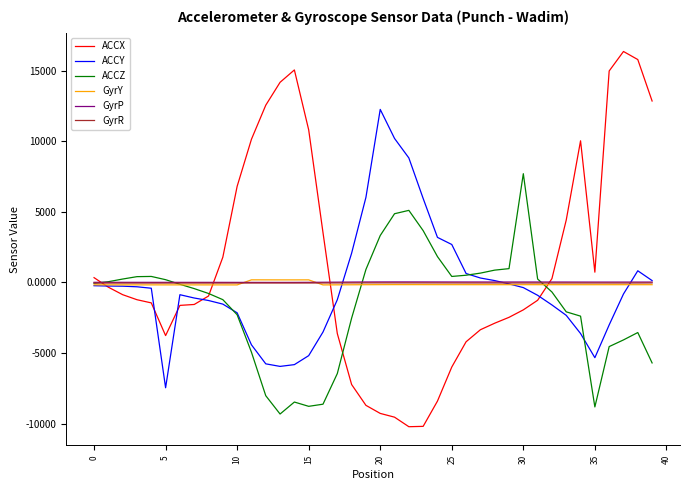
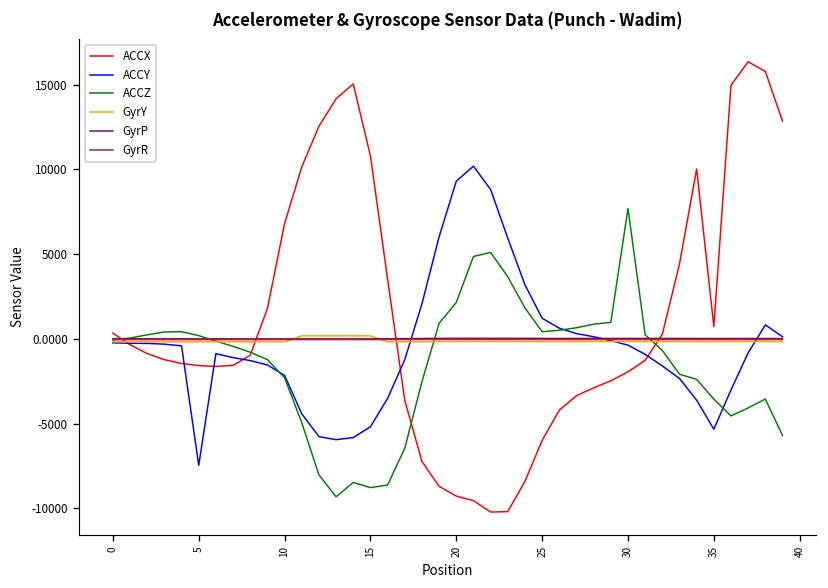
  {
    "ACCX": {
      "0": 300,
-     "5": -3800,
+     "5": -1600,
      "10": 6800,
      "15": 10800,
      "20": -9300,
      "25": -6000,
      "30": -1900,
      "35": 700
    },
    "ACCY": {
      "5": -7500,
      "15": -5200,
-     "20": 12300,
-     "25": 2700,
+     "20": 9300,
+     "25": 1200,
      "30": -400,
      "35": -5300
    },
    "ACCZ": {
      "5": 200,
      "15": -8800,
-     "20": 3300,
+     "20": 2100,
      "25": 400,
      "30": 7700,
-     "35": -8800
+     "35": -3600
    }
  }
